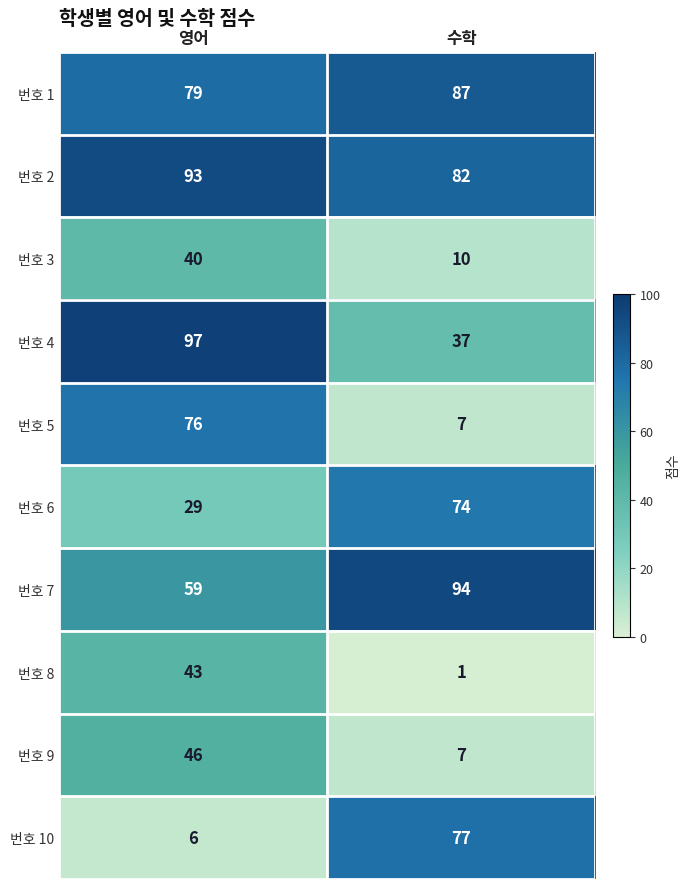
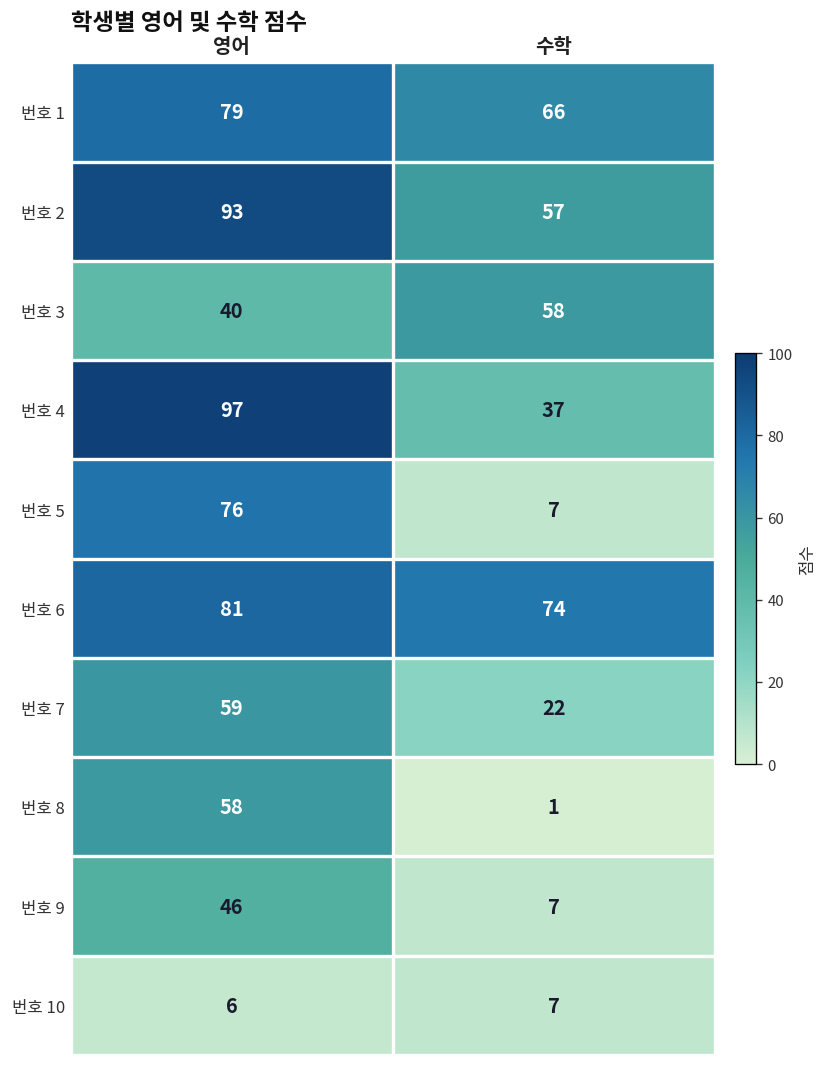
  {
    "번호 1": {
      "영어": 79,
-     "수학": 87
+     "수학": 66
    },
    "번호 2": {
      "영어": 93,
-     "수학": 82
+     "수학": 57
    },
    "번호 3": {
      "영어": 40,
-     "수학": 10
+     "수학": 58
    },
    "번호 4": {
      "영어": 97,
      "수학": 37
    },
    "번호 5": {
      "영어": 76,
      "수학": 7
    },
    "번호 6": {
-     "영어": 29,
+     "영어": 81,
      "수학": 74
    },
    "번호 7": {
      "영어": 59,
-     "수학": 94
+     "수학": 22
    },
    "번호 8": {
-     "영어": 43,
+     "영어": 58,
      "수학": 1
    },
    "번호 9": {
      "영어": 46,
      "수학": 7
    },
    "번호 10": {
      "영어": 6,
-     "수학": 77
+     "수학": 7
    }
  }
